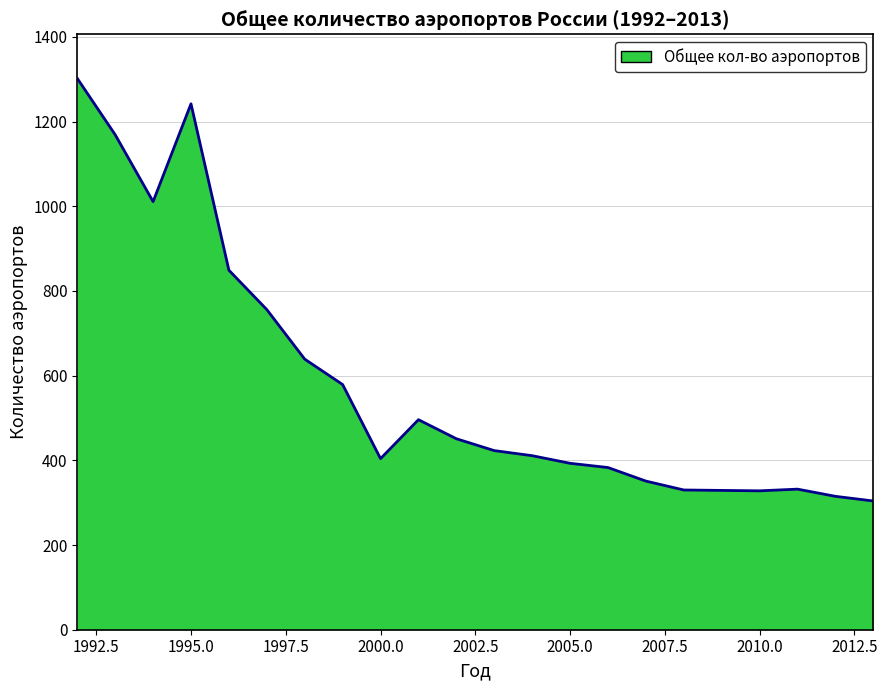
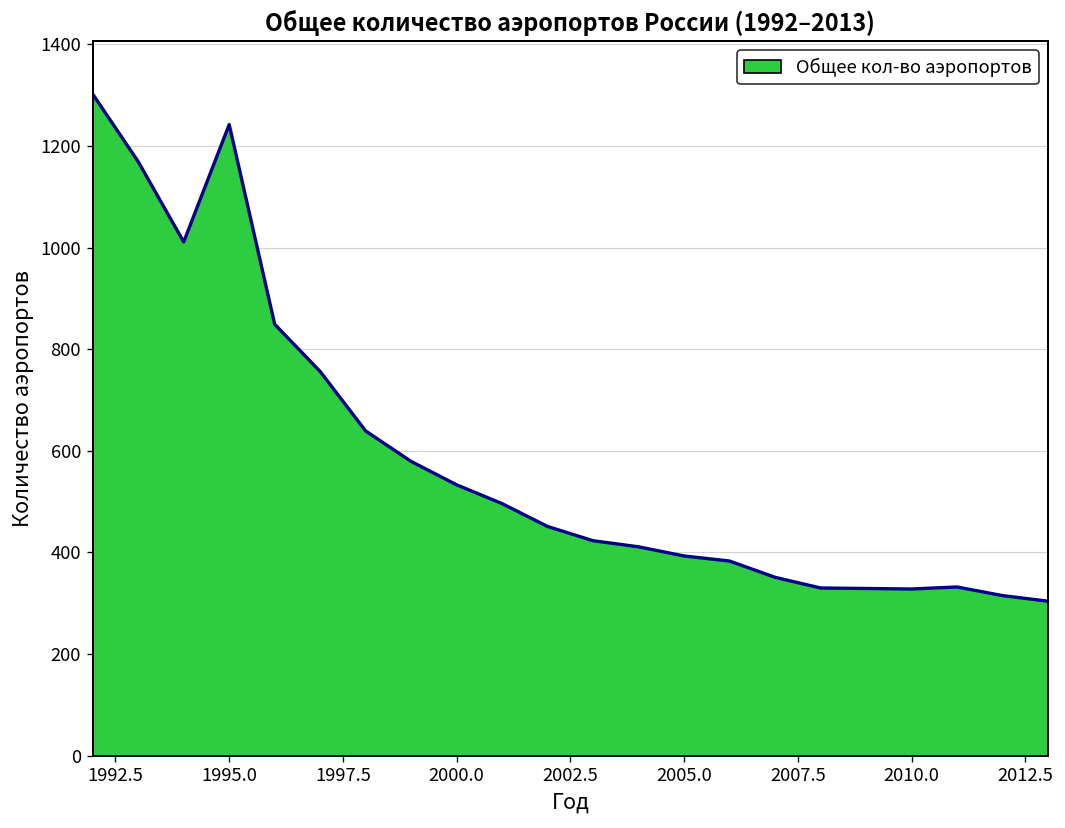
  {
    "1995.0": 1240,
-   "2000.0": 400,
+   "2000.0": 530,
    "2005.0": 390,
    "2010.0": 330
  }
